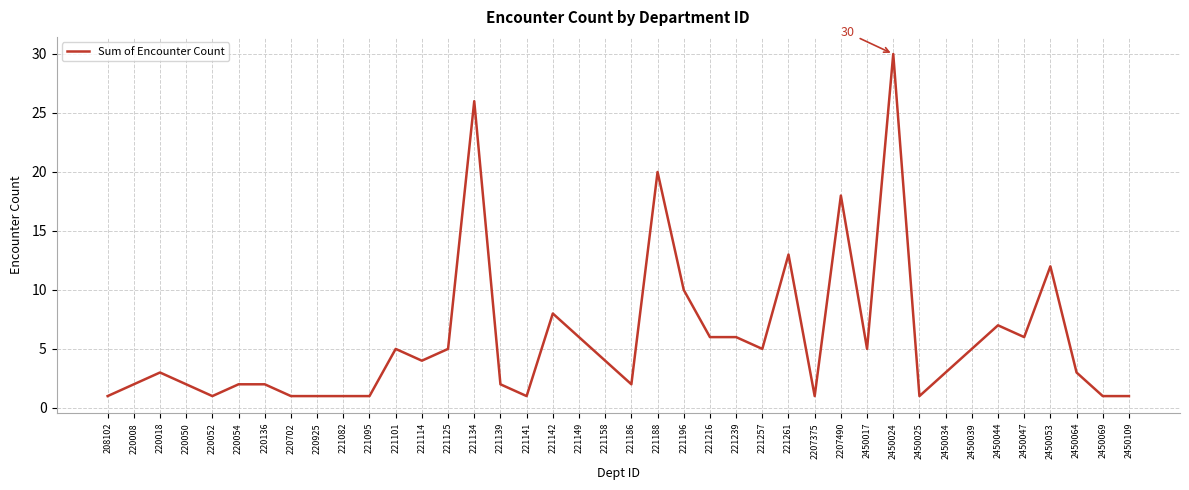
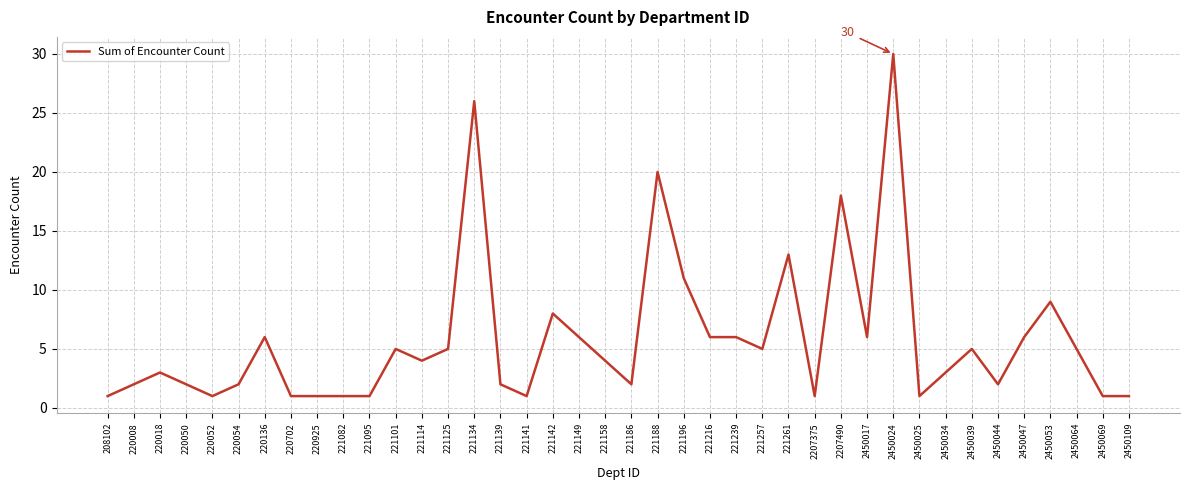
  {
    "208102": 1,
    "220008": 2,
    "220018": 3,
    "220050": 2,
    "220052": 1,
    "220054": 2,
-   "220136": 2,
+   "220136": 6,
    "220702": 1,
    "220925": 1,
    "221082": 1,
    "221095": 1,
    "221101": 5,
    "221114": 4,
    "221125": 5,
    "221134": 26,
    "221139": 2,
    "221141": 1,
    "221142": 8,
    "221149": 6,
    "221158": 4,
    "221186": 2,
    "221188": 20,
-   "221196": 10,
+   "221196": 11,
    "221216": 6,
    "221239": 6,
    "221257": 5,
    "221261": 13,
    "2207375": 1,
    "2207490": 18,
-   "2450017": 5,
+   "2450017": 6,
    "2450025": 1,
    "2450034": 3,
    "2450039": 5,
-   "2450044": 7,
+   "2450044": 2,
    "2450047": 6,
-   "2450053": 12,
-   "2450064": 3,
+   "2450053": 9,
+   "2450064": 5,
    "2450069": 1,
    "2450109": 1
  }
